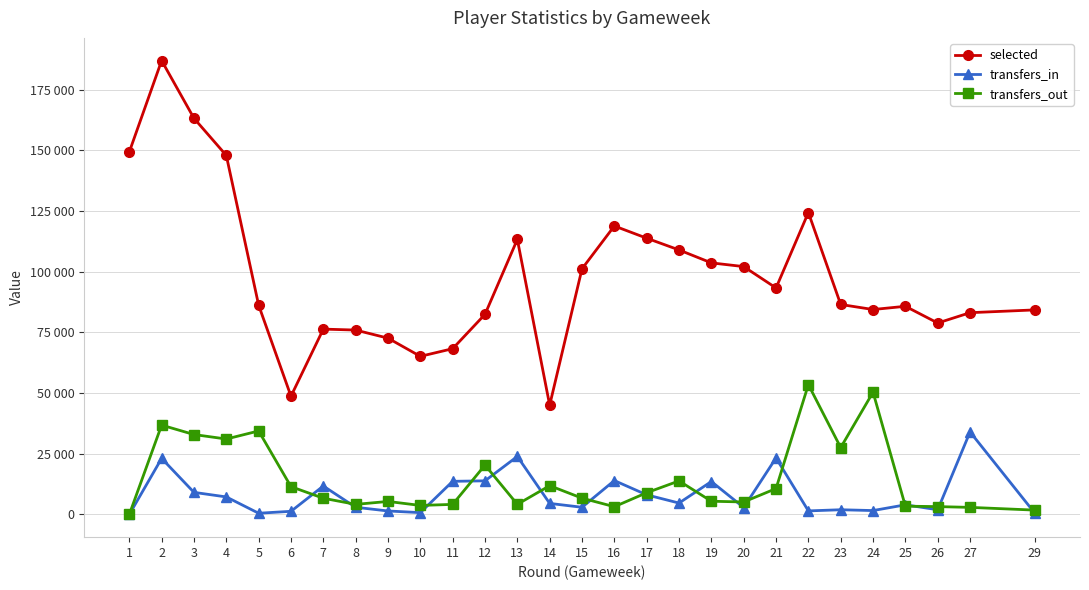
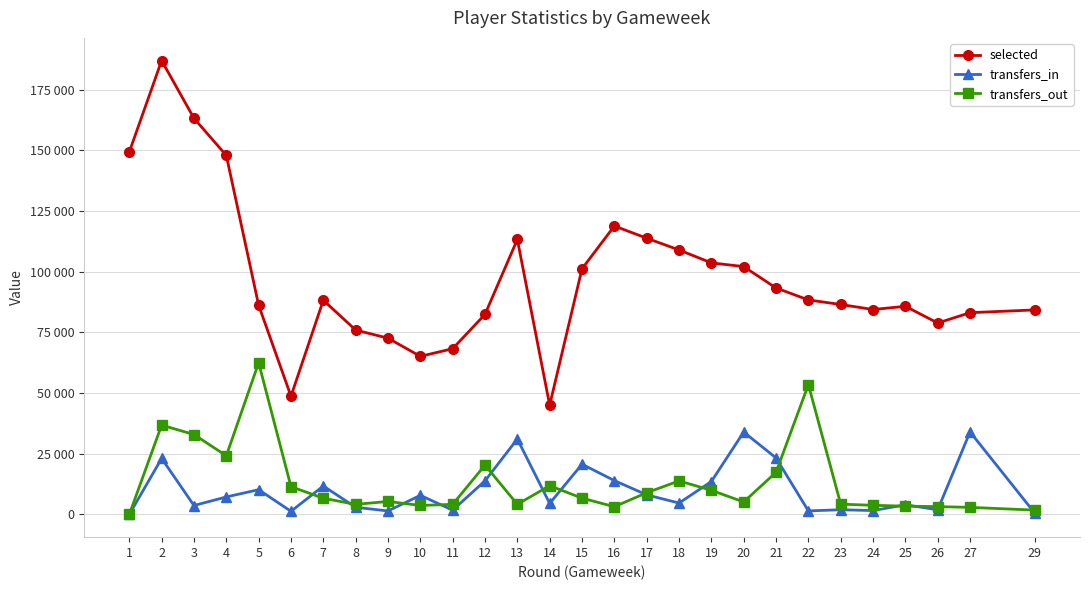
  {
    "selected": {
      "1": 149000,
      "2": 187000,
      "3": 163000,
      "4": 148000,
      "5": 86000,
      "6": 49000,
-     "7": 76000,
+     "7": 88000,
      "8": 76000,
      "9": 73000,
      "10": 65000,
      "11": 68000,
      "12": 82000,
      "13": 113000,
      "14": 45000,
      "15": 101000,
      "16": 119000,
      "17": 114000,
      "18": 109000,
      "19": 104000,
      "20": 102000,
      "21": 93000,
-     "22": 124000,
+     "22": 88000,
      "23": 87000,
      "24": 84000,
      "25": 86000,
      "26": 79000,
      "27": 83000,
      "29": 84000
    },
    "transfers_in": {
      "2": 23000,
-     "3": 9000,
+     "3": 4000,
      "4": 7000,
-     "5": 1000,
+     "5": 10000,
      "6": 1000,
      "7": 12000,
      "8": 3000,
      "9": 1000,
-     "10": 1000,
-     "11": 14000,
+     "10": 8000,
+     "11": 2000,
      "12": 14000,
-     "13": 24000,
+     "13": 31000,
      "14": 5000,
-     "15": 3000,
+     "15": 21000,
      "16": 14000,
      "18": 5000,
      "19": 14000,
-     "20": 3000,
+     "20": 34000,
      "21": 23000,
      "22": 1000,
      "23": 2000,
      "24": 2000,
      "26": 2000,
      "27": 34000,
      "29": 1000
    },
    "transfers_out": {
      "2": 37000,
      "3": 33000,
-     "4": 31000,
-     "5": 34000,
+     "4": 24000,
+     "5": 62000,
      "6": 11000,
      "7": 7000,
      "8": 4000,
      "9": 5000,
      "10": 4000,
      "11": 4000,
      "12": 20000,
      "13": 4000,
      "14": 12000,
      "15": 7000,
      "16": 3000,
      "18": 14000,
-     "19": 5000,
+     "19": 10000,
      "20": 5000,
-     "21": 11000,
+     "21": 17000,
      "22": 53000,
-     "23": 28000,
-     "24": 50000,
+     "23": 4000,
+     "24": 4000,
      "26": 3000,
      "27": 3000,
      "29": 2000
    }
  }
